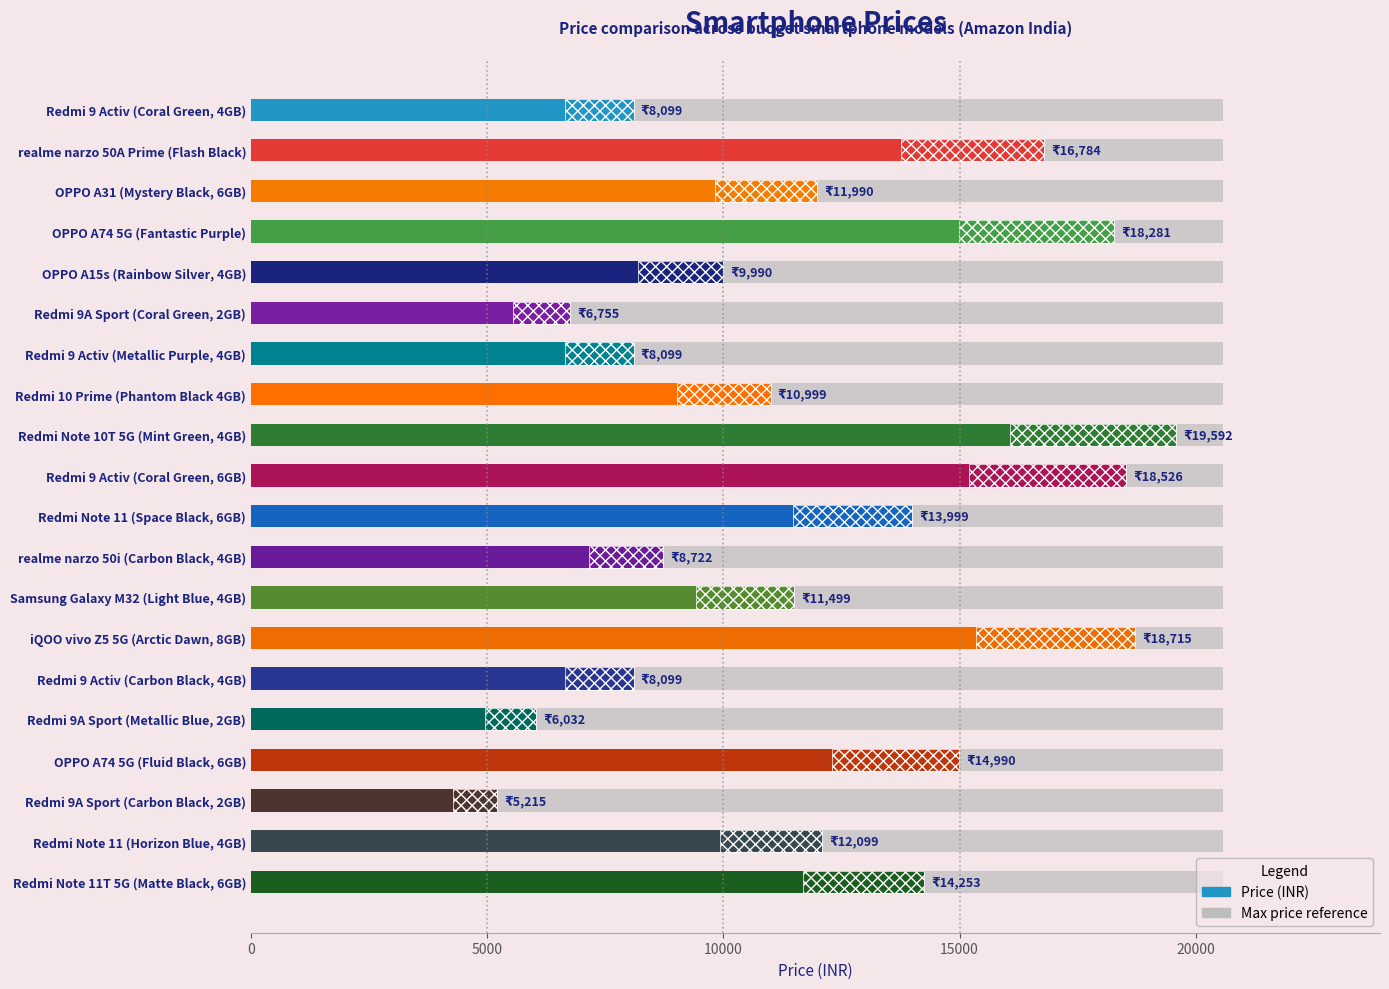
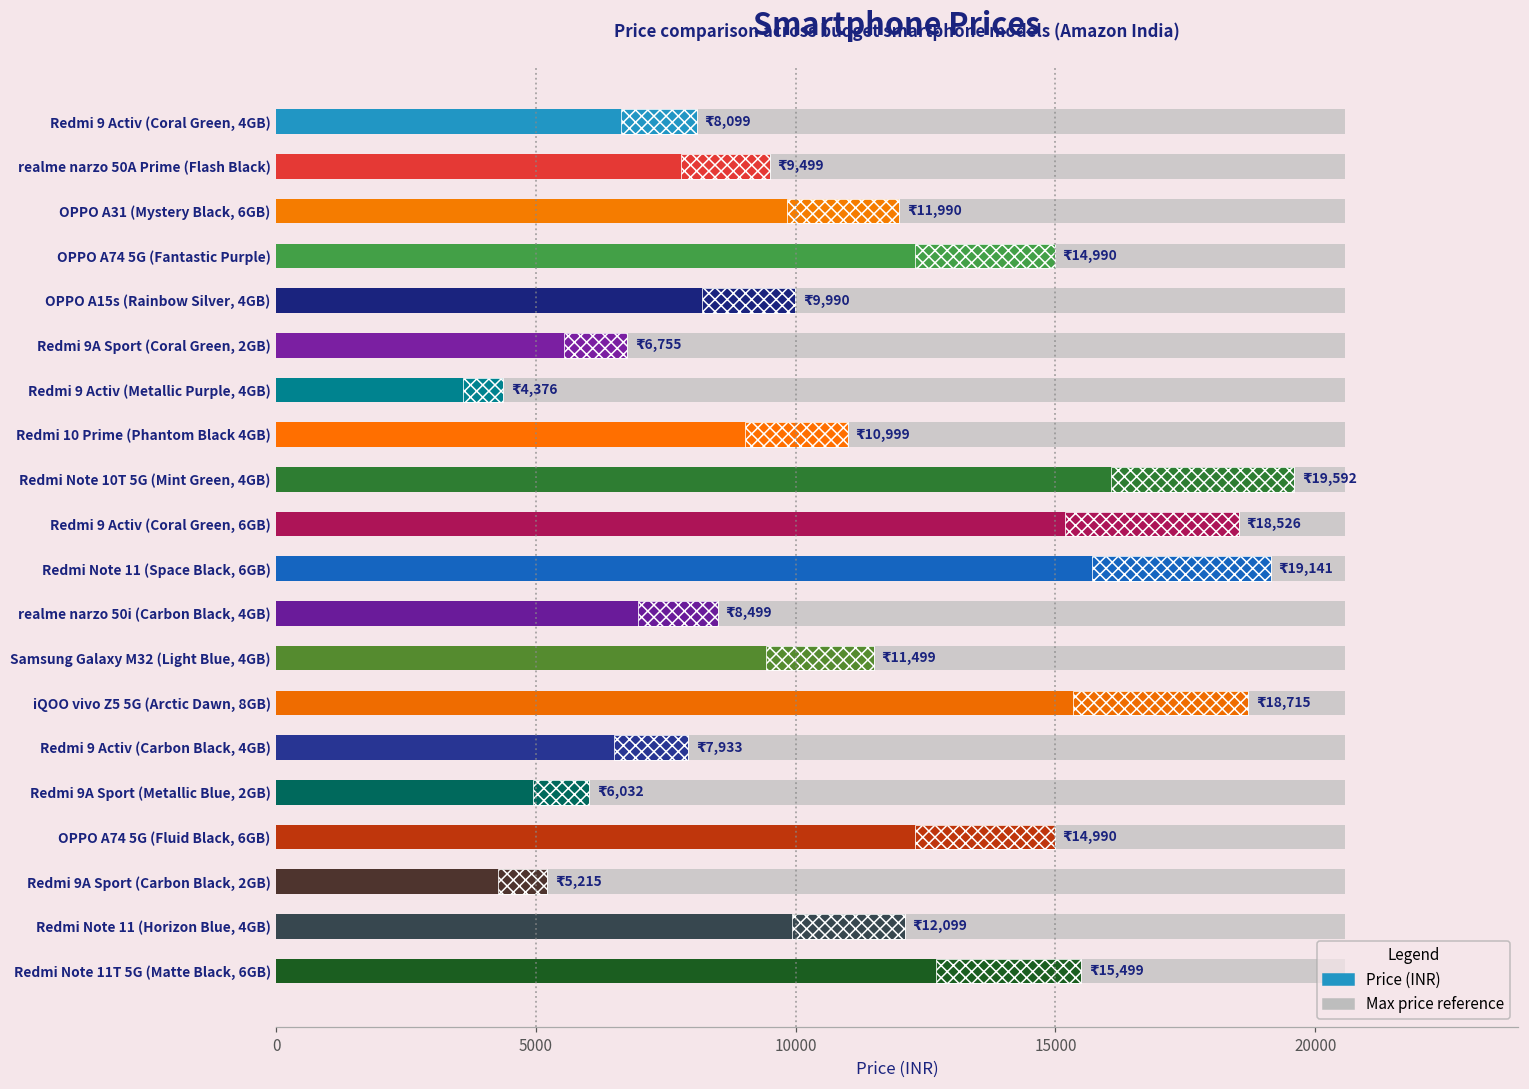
  {
    "Price (INR)": {
-     "realme narzo 50A Prime (Flash Black)": "16,784",
-     "OPPO A74 5G (Fantastic Purple)": "18,281",
-     "Redmi 9 Activ (Metallic Purple, 4GB)": "8,099",
-     "Redmi Note 11 (Space Black, 6GB)": "13,999",
-     "realme narzo 50i (Carbon Black, 4GB)": "8,722",
-     "Redmi 9 Activ (Carbon Black, 4GB)": "8,099",
-     "Redmi Note 11T 5G (Matte Black, 6GB)": "14,253"
+     "realme narzo 50A Prime (Flash Black)": "9,499",
+     "OPPO A74 5G (Fantastic Purple)": "14,990",
+     "Redmi 9 Activ (Metallic Purple, 4GB)": "4,376",
+     "Redmi Note 11 (Space Black, 6GB)": "19,141",
+     "realme narzo 50i (Carbon Black, 4GB)": "8,499",
+     "Redmi 9 Activ (Carbon Black, 4GB)": "7,933",
+     "Redmi Note 11T 5G (Matte Black, 6GB)": "15,499"
    }
  }
